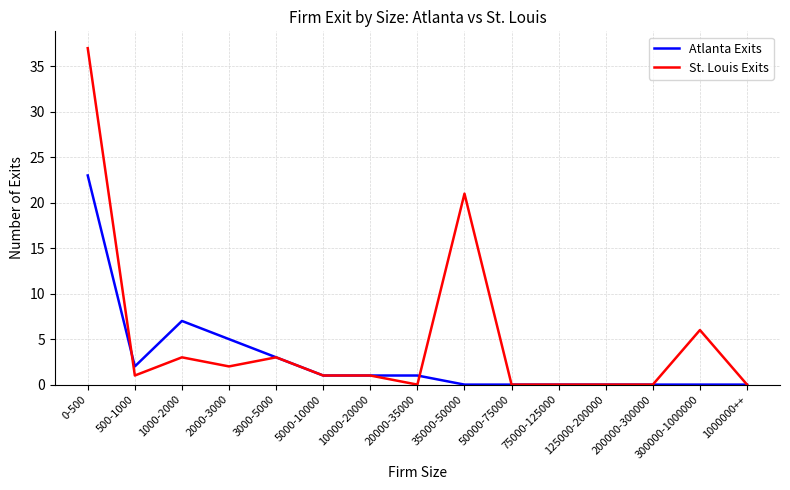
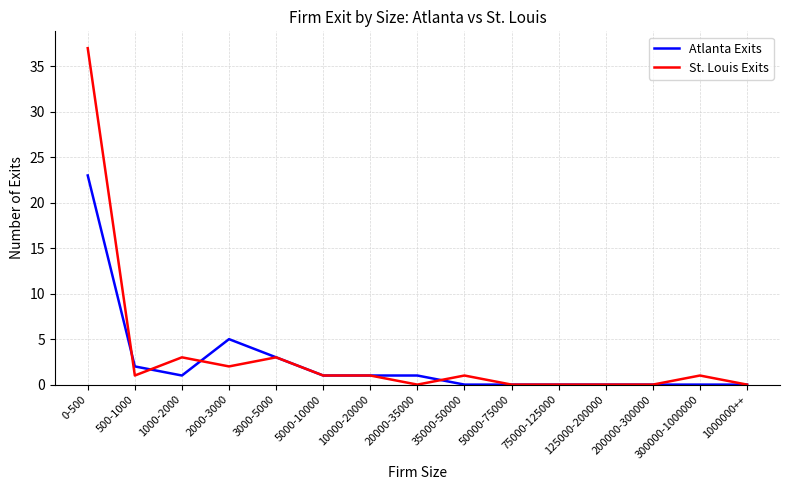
  {
    "Atlanta Exits": {
      "0-500": 23,
      "500-1000": 2,
-     "1000-2000": 7,
+     "1000-2000": 1,
      "2000-3000": 5,
      "20000-35000": 1,
      "35000-50000": 0,
      "300000-1000000": 0
    },
    "St. Louis Exits": {
      "0-500": 37,
      "500-1000": 1,
      "1000-2000": 3,
      "2000-3000": 2,
      "20000-35000": 0,
-     "35000-50000": 21,
-     "300000-1000000": 6
+     "35000-50000": 1,
+     "300000-1000000": 1
    }
  }
